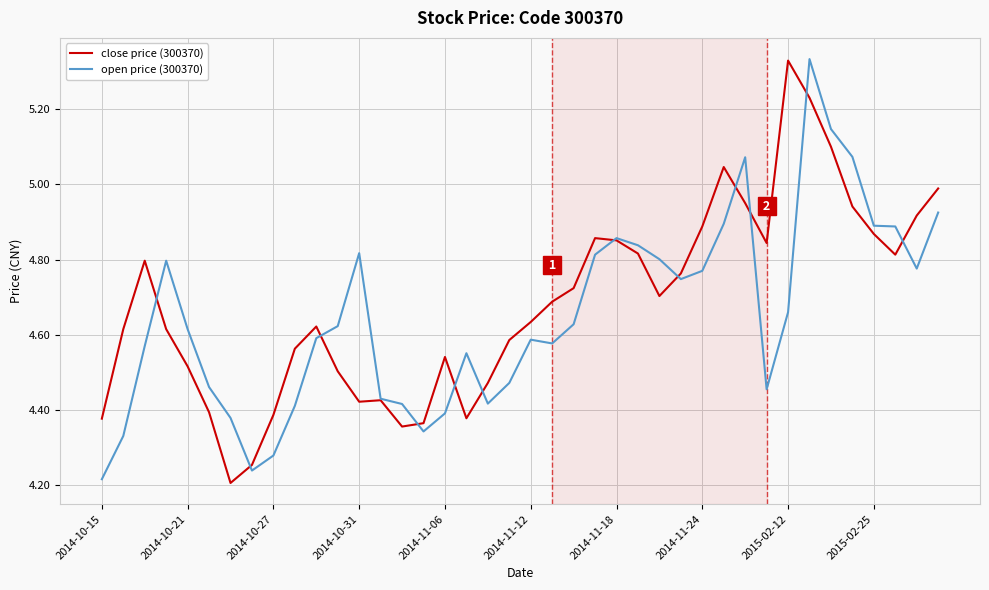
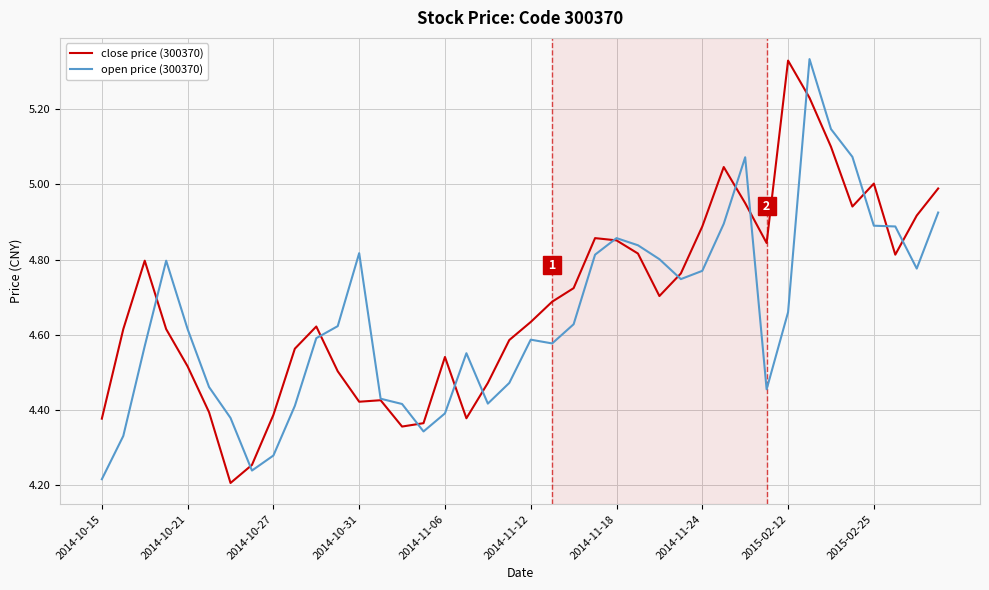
  {
    "close price (300370)": {
      "2014-10-15": 4.38,
      "2014-10-21": 4.52,
      "2014-10-27": 4.39,
      "2014-10-31": 4.42,
      "2014-11-06": 4.54,
      "2014-11-12": 4.63,
      "2014-11-24": 4.89,
      "2015-02-12": 5.33,
-     "2015-02-25": 4.87
+     "2015-02-25": 5.00
    },
    "open price (300370)": {
      "2014-10-15": 4.22,
      "2014-10-21": 4.62,
      "2014-10-27": 4.28,
      "2014-10-31": 4.82,
      "2014-11-06": 4.39,
      "2014-11-12": 4.59,
      "2014-11-24": 4.77,
      "2015-02-12": 4.66,
      "2015-02-25": 4.89
    }
  }
